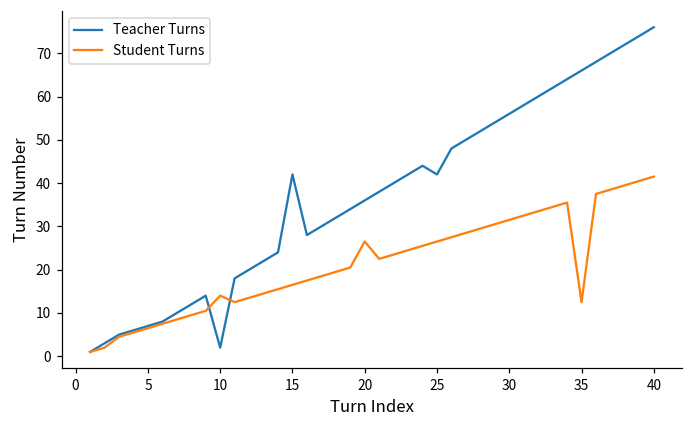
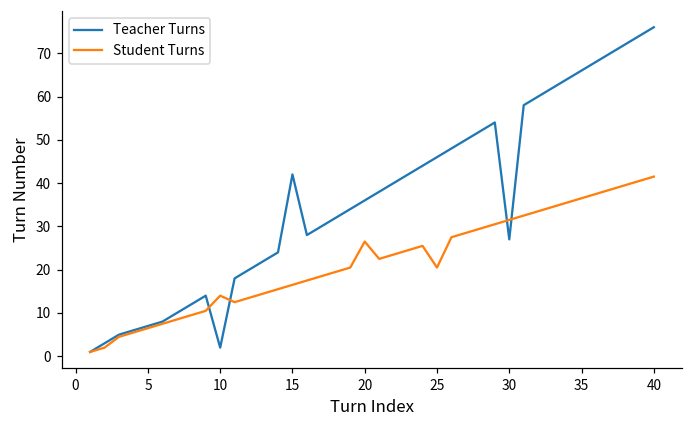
  {
    "Teacher Turns": {
      "10": 2,
      "15": 42,
      "20": 36,
-     "25": 42,
-     "30": 56,
+     "25": 46,
+     "30": 27,
      "35": 66,
      "40": 76
    },
    "Student Turns": {
      "10": 14,
      "15": 17,
      "20": 27,
-     "25": 27,
+     "25": 21,
      "30": 32,
-     "35": 13,
+     "35": 37,
      "40": 42
    }
  }
